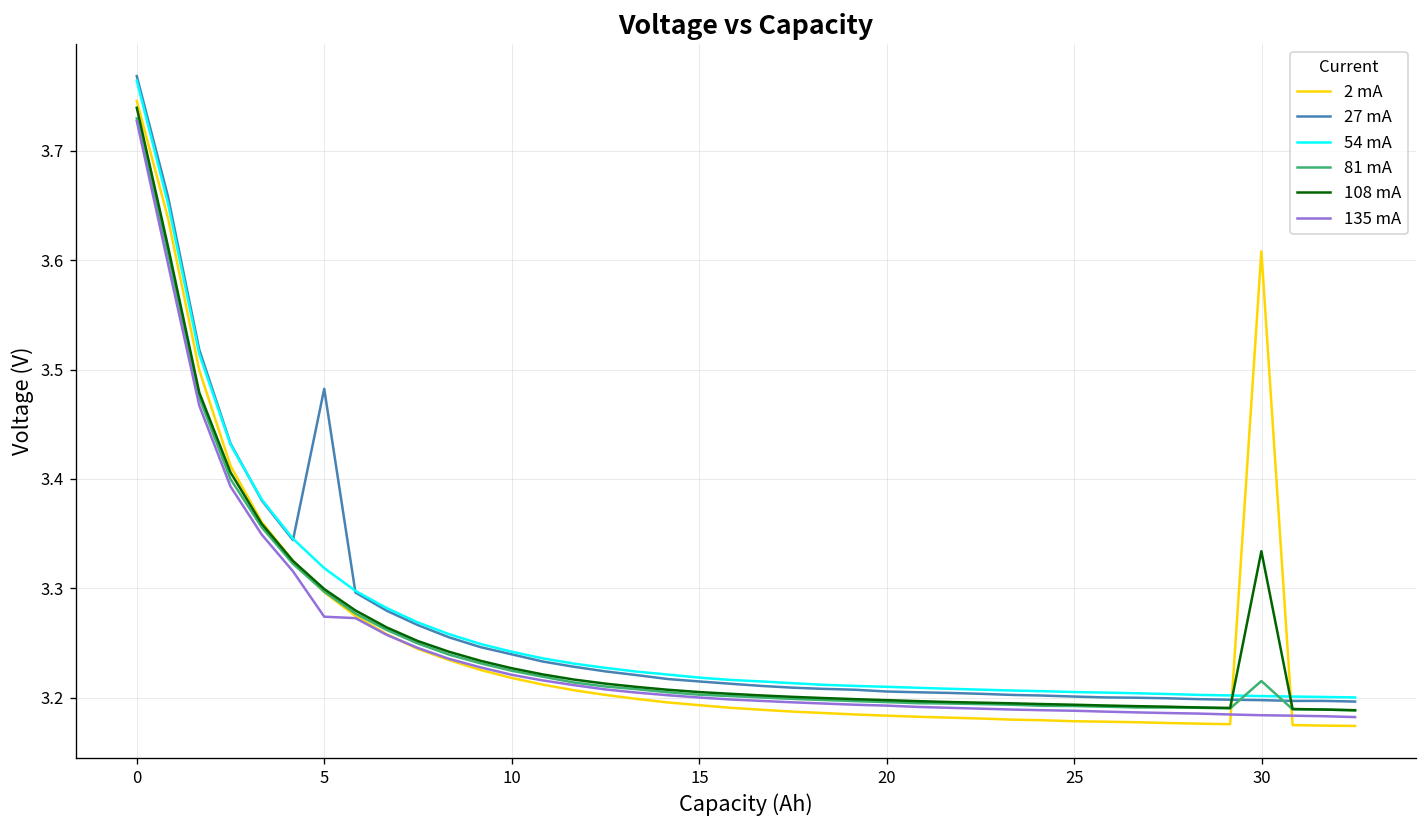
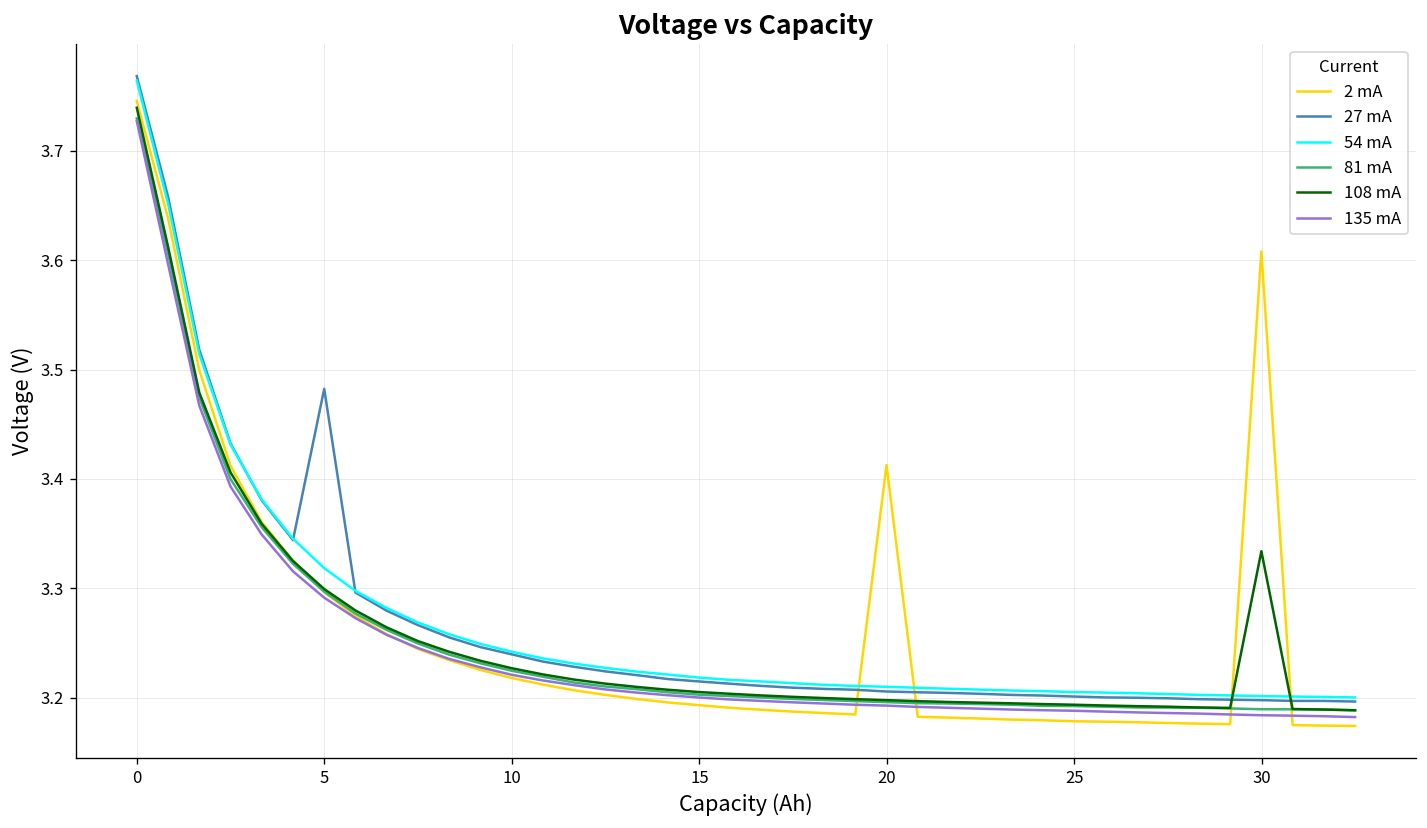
  {
    "2 mA": {
      "0": 3.75,
      "10": 3.22,
      "15": 3.19,
-     "20": 3.18,
+     "20": 3.41,
      "25": 3.18,
      "30": 3.61
    },
    "27 mA": {
      "0": 3.77,
      "5": 3.48,
      "15": 3.21,
      "20": 3.21,
      "25": 3.20,
      "30": 3.20
    },
    "54 mA": {
      "0": 3.76,
      "5": 3.32,
      "15": 3.22,
      "20": 3.21,
      "25": 3.21,
      "30": 3.20
    },
    "81 mA": {
-     "30": 3.22
+     "30": 3.19
    },
    "108 mA": {
      "0": 3.74,
      "30": 3.33
    },
    "135 mA": {
-     "5": 3.27,
+     "5": 3.29,
      "10": 3.22,
      "20": 3.19,
      "25": 3.19,
      "30": 3.18
    }
  }
